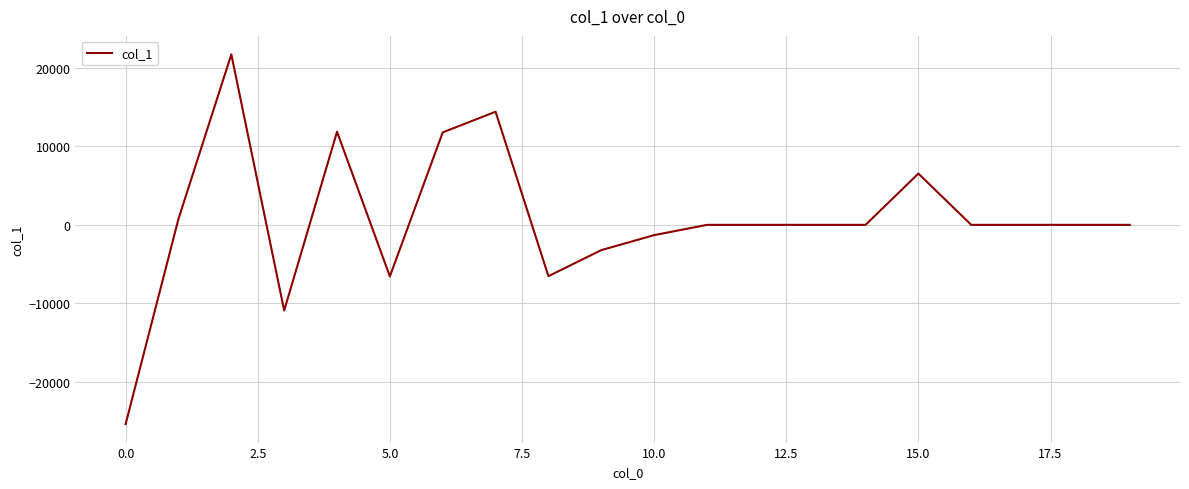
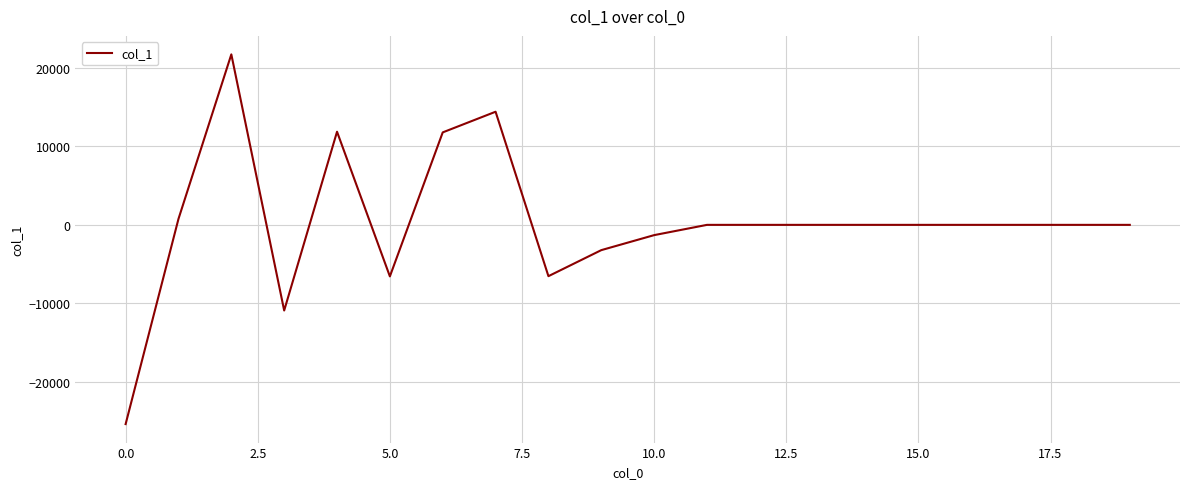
  {
    "0.0": -25000,
    "5.0": -7000,
    "10.0": -1000,
-   "15.0": 7000
+   "15.0": 0
  }
